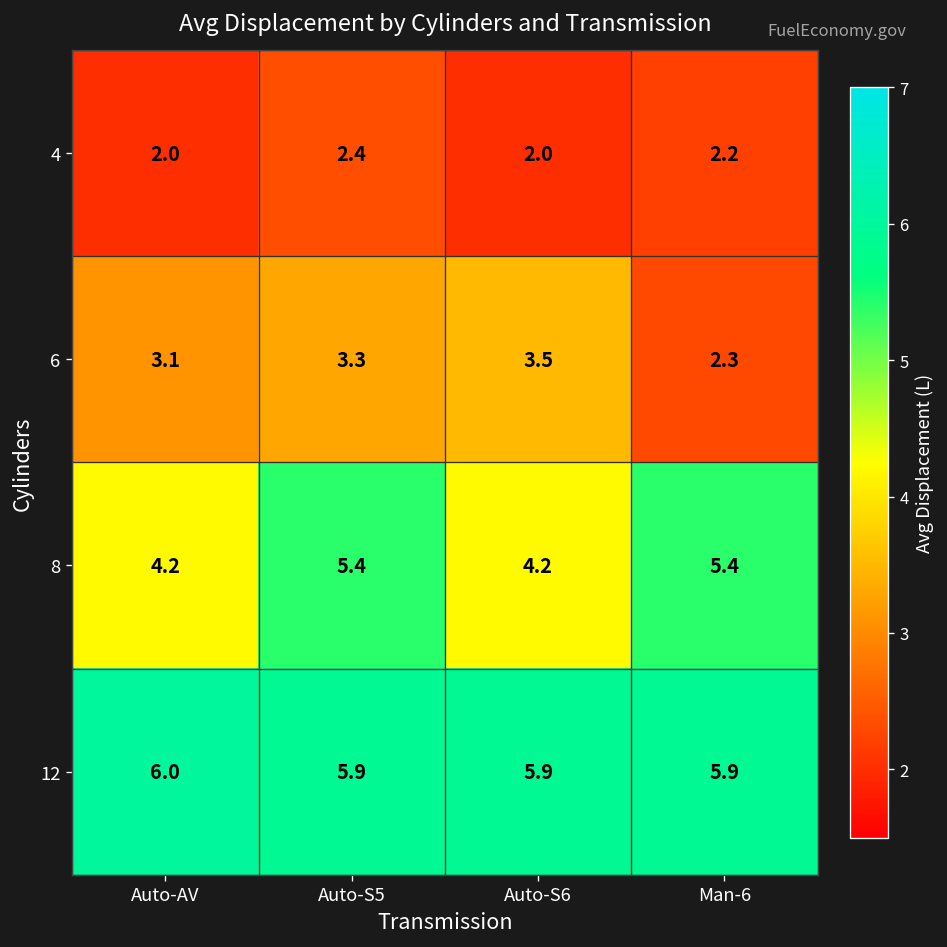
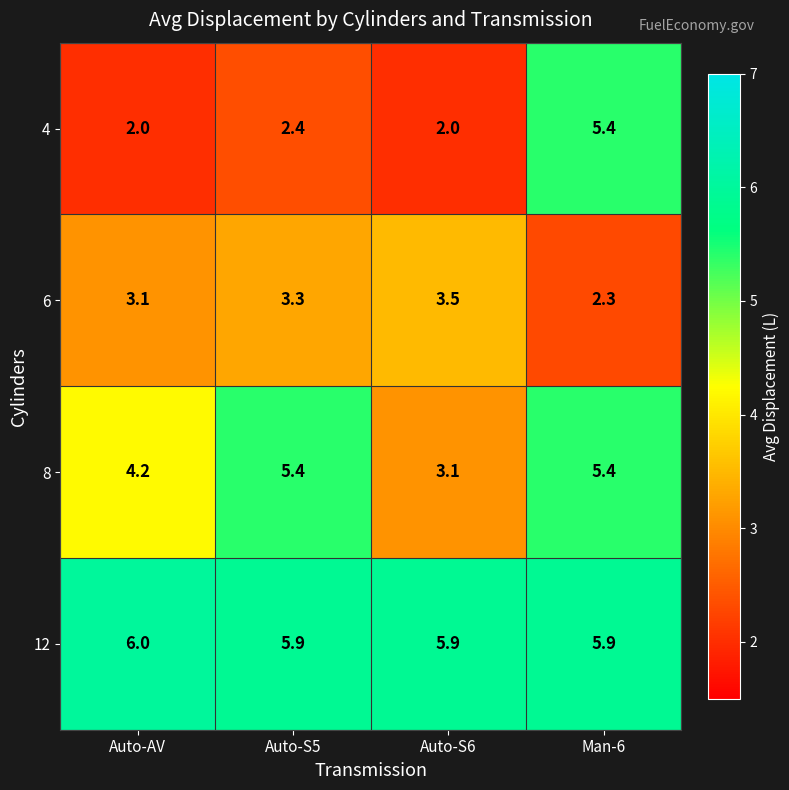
  {
    "4": {
      "Auto-AV": 2.0,
      "Auto-S5": 2.4,
      "Auto-S6": 2.0,
-     "Man-6": 2.2
+     "Man-6": 5.4
    },
    "6": {
      "Auto-AV": 3.1,
      "Auto-S5": 3.3,
      "Auto-S6": 3.5,
      "Man-6": 2.3
    },
    "8": {
      "Auto-AV": 4.2,
      "Auto-S5": 5.4,
-     "Auto-S6": 4.2,
+     "Auto-S6": 3.1,
      "Man-6": 5.4
    },
    "12": {
      "Auto-AV": 6.0,
      "Auto-S5": 5.9,
      "Auto-S6": 5.9,
      "Man-6": 5.9
    }
  }
